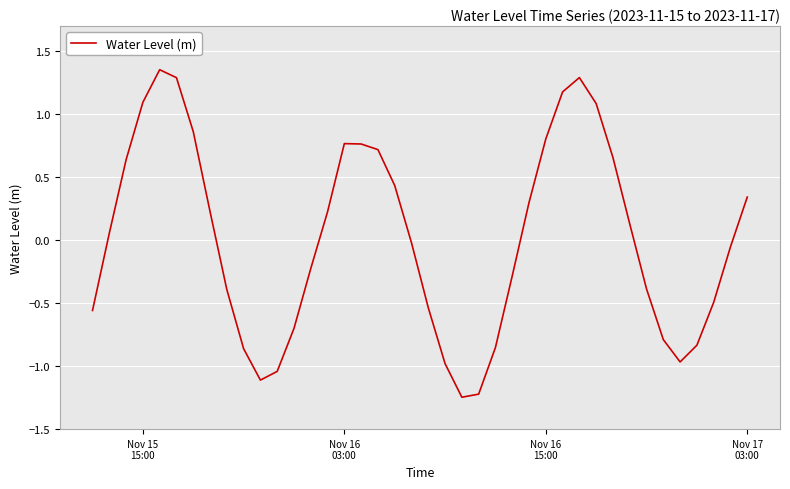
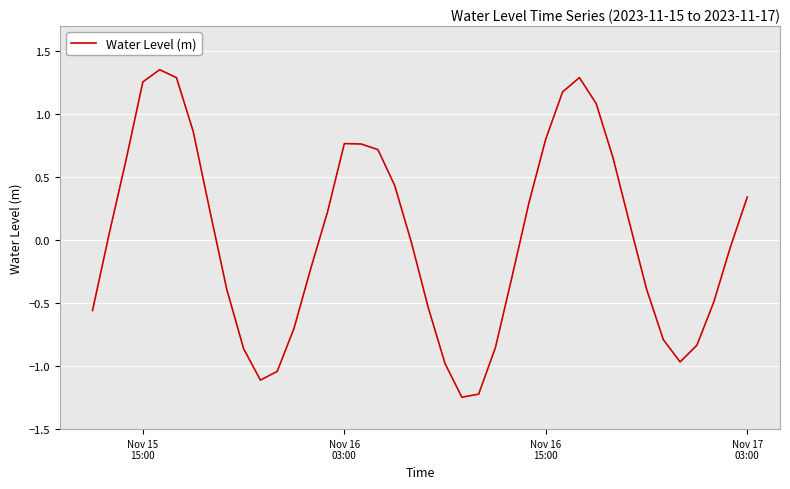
  {
-   "Nov 15 15:00": 1.10,
+   "Nov 15 15:00": 1.26,
    "Nov 16 03:00": 0.77,
    "Nov 16 15:00": 0.80,
    "Nov 17 03:00": 0.34
  }
